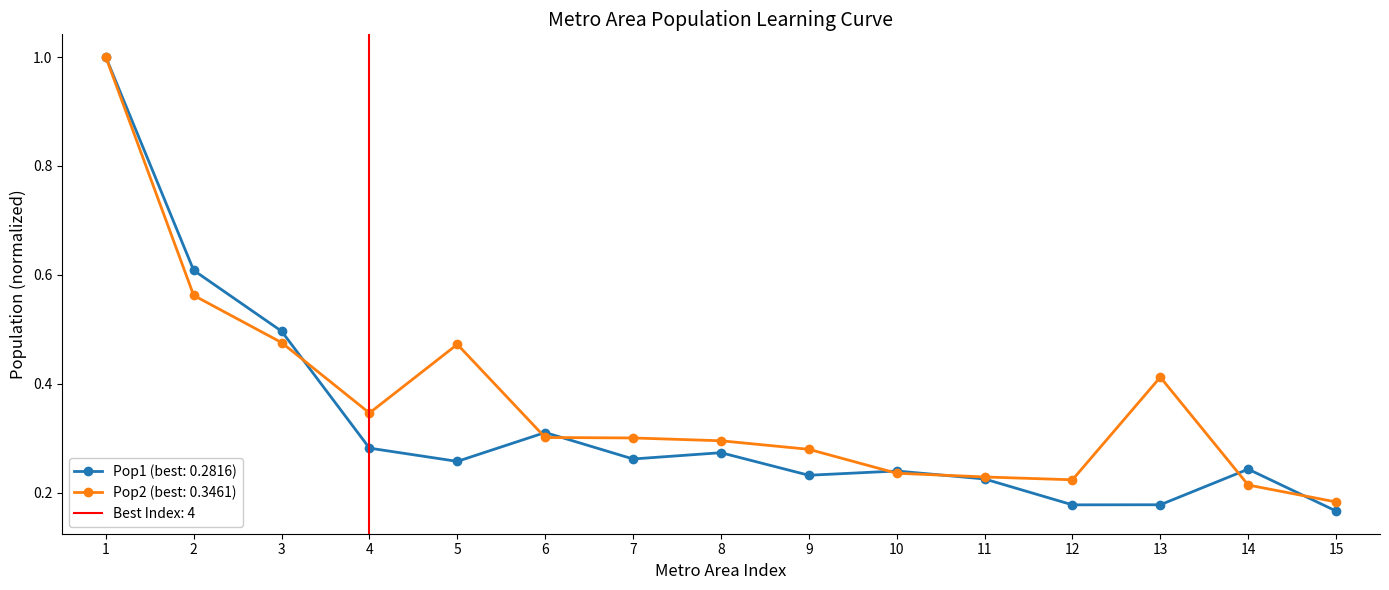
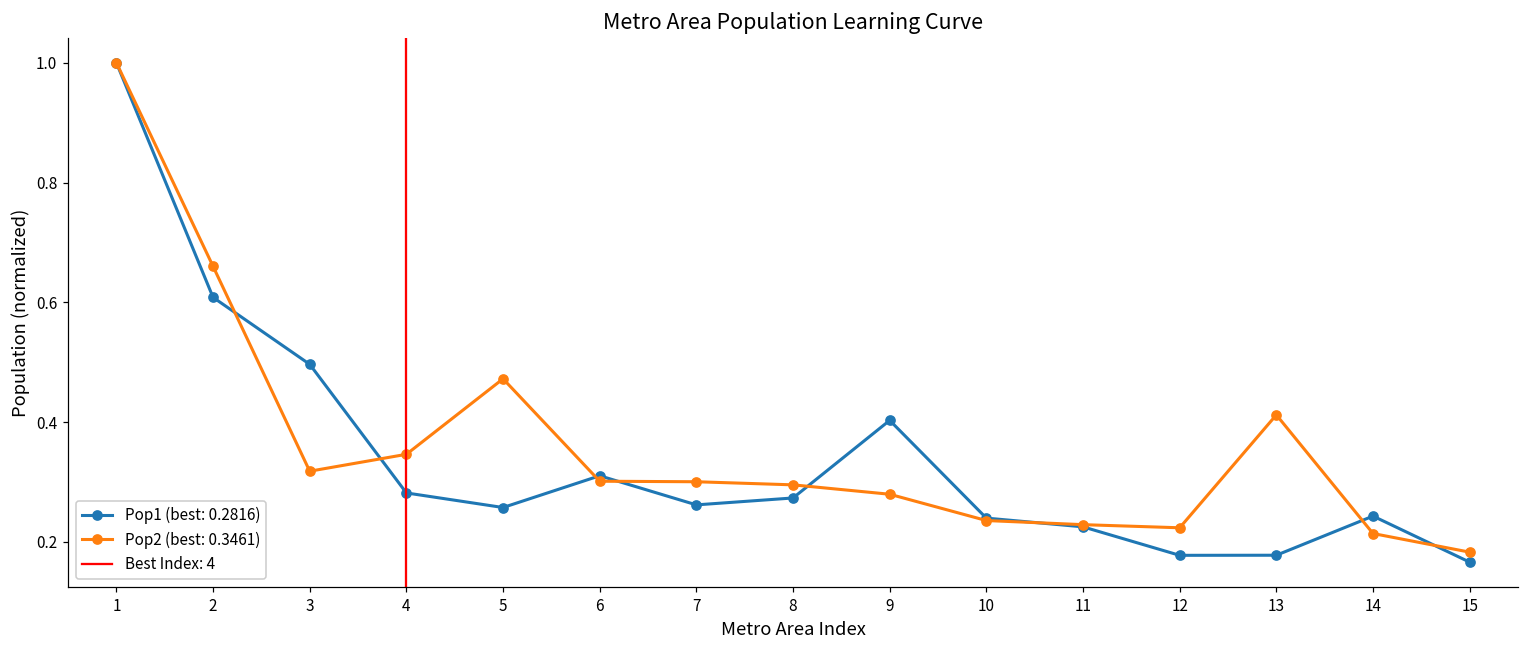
  {
    "Pop1 (best: 0.2816)": {
      "2": 0.61,
      "3": 0.50,
      "4": 0.28,
      "5": 0.26,
      "6": 0.31,
      "7": 0.26,
      "8": 0.27,
-     "9": 0.23,
+     "9": 0.40,
      "12": 0.18,
      "13": 0.18,
      "14": 0.24,
      "15": 0.17
    },
    "Pop2 (best: 0.3461)": {
-     "2": 0.56,
-     "3": 0.48,
+     "2": 0.66,
+     "3": 0.32,
      "4": 0.35,
      "5": 0.47,
      "6": 0.30,
      "7": 0.30,
      "8": 0.30,
      "9": 0.28,
      "12": 0.22,
      "13": 0.41,
      "14": 0.21,
      "15": 0.18
    }
  }
